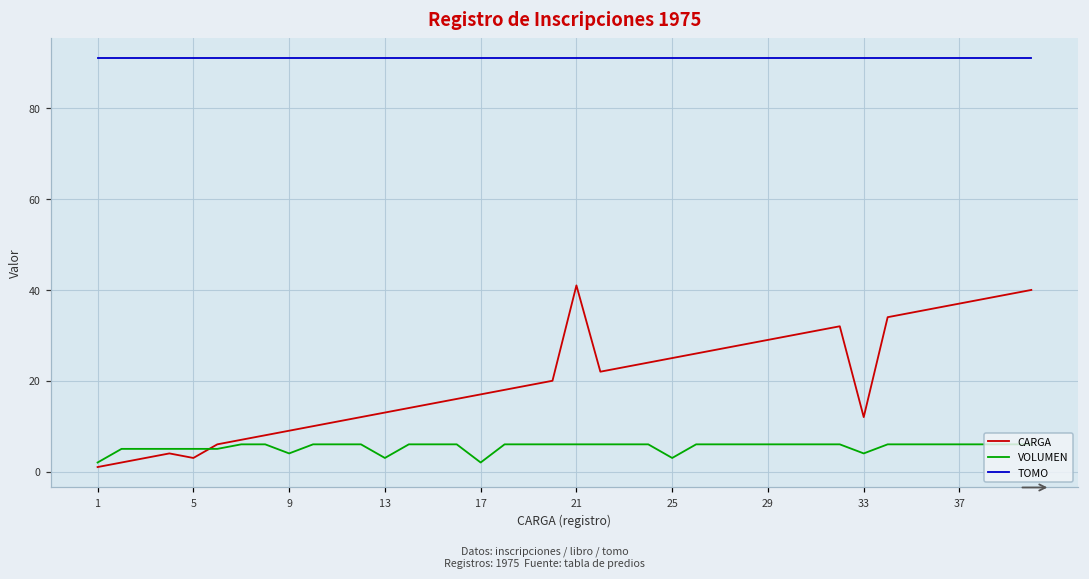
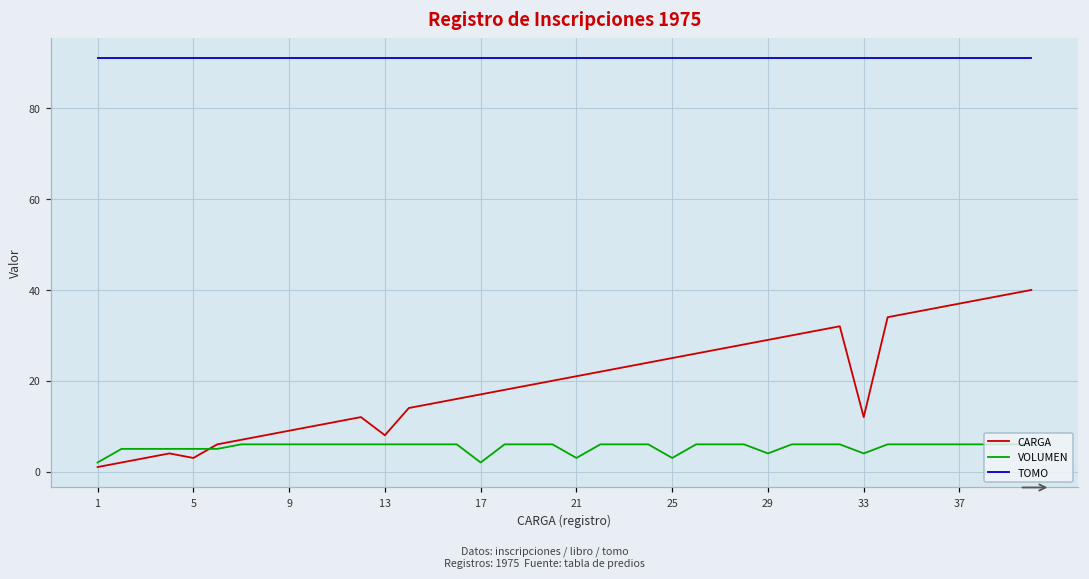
  {
    "CARGA": {
      "1": 1,
      "5": 3,
      "9": 9,
-     "13": 13,
+     "13": 8,
      "17": 17,
-     "21": 41,
+     "21": 21,
      "25": 25,
      "29": 29,
      "33": 12,
      "37": 37
    },
    "VOLUMEN": {
      "1": 2,
      "5": 5,
-     "9": 4,
-     "13": 3,
+     "9": 6,
+     "13": 6,
      "17": 2,
-     "21": 6,
+     "21": 3,
      "25": 3,
-     "29": 6,
+     "29": 4,
      "33": 4,
      "37": 6
    },
    "TOMO": {
      "1": 91,
      "5": 91,
      "9": 91,
      "13": 91,
      "17": 91,
      "21": 91,
      "25": 91,
      "29": 91,
      "33": 91,
      "37": 91
    }
  }
